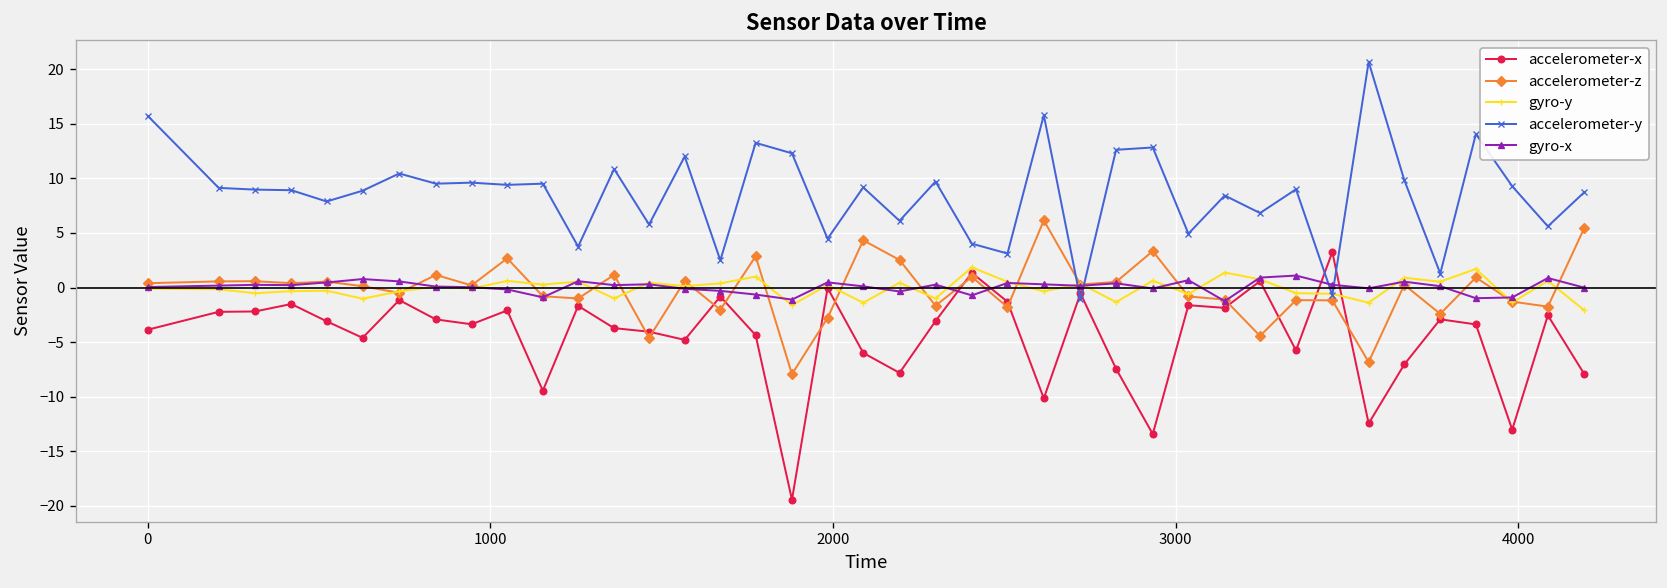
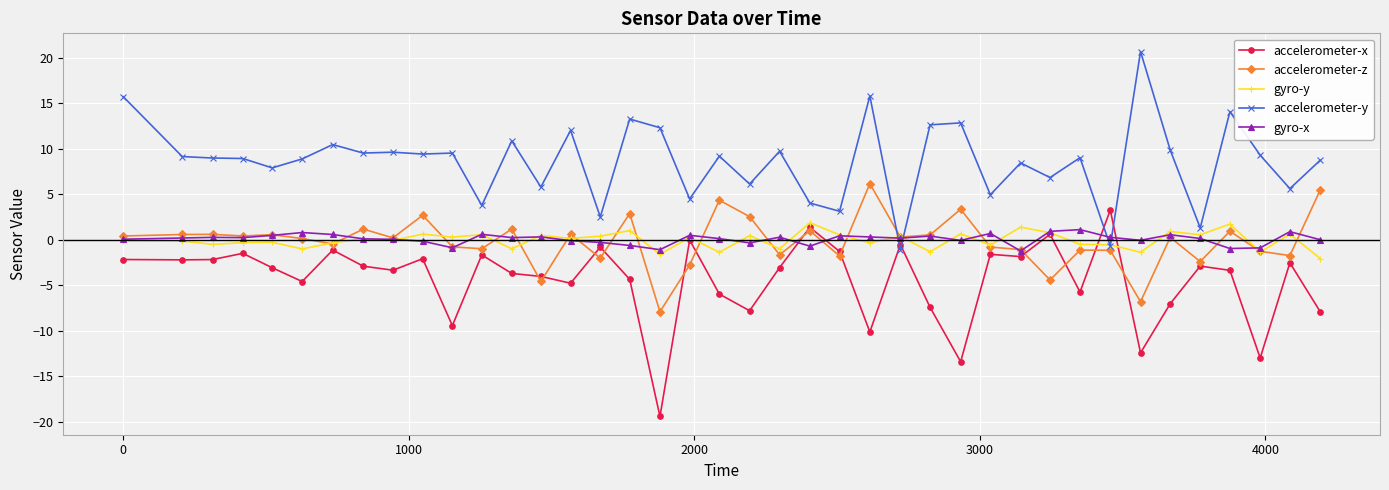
  {
    "accelerometer-x": {
-     "0": -4
+     "0": -2
    },
    "accelerometer-z": {
      "0": 0
    },
    "accelerometer-y": {
      "0": 16
    }
  }
